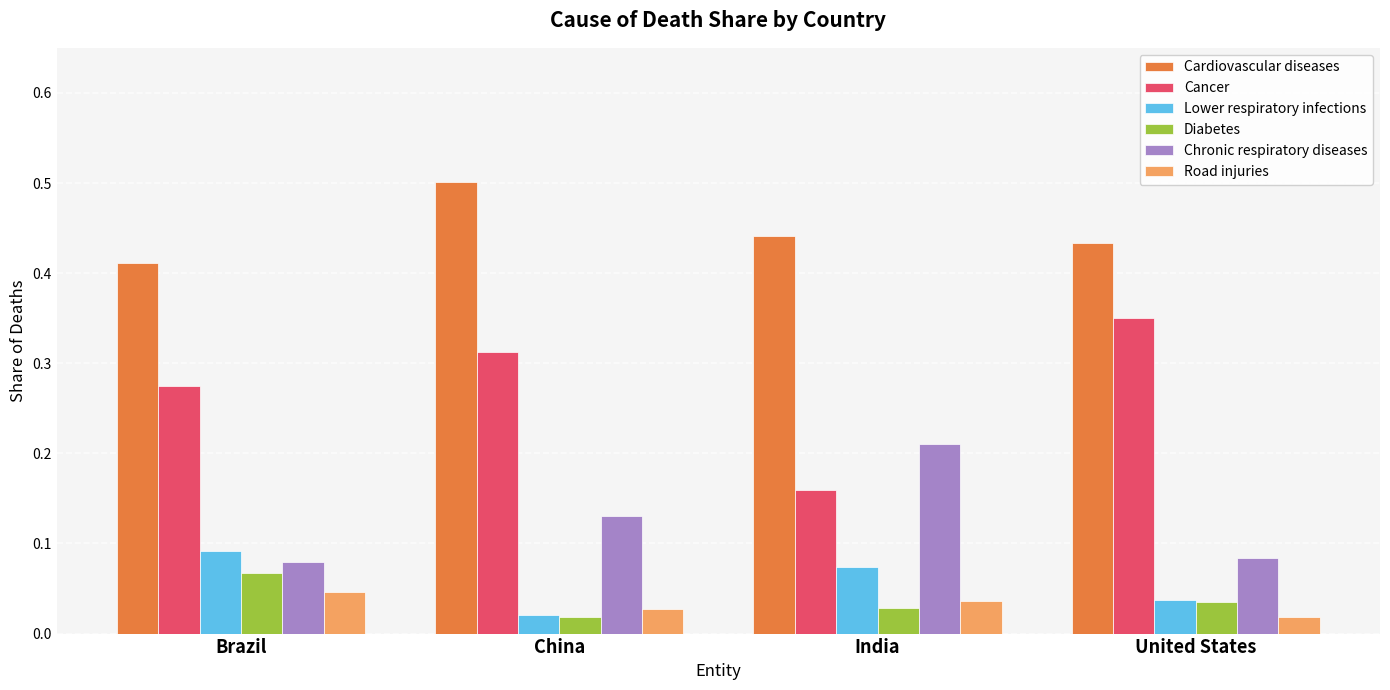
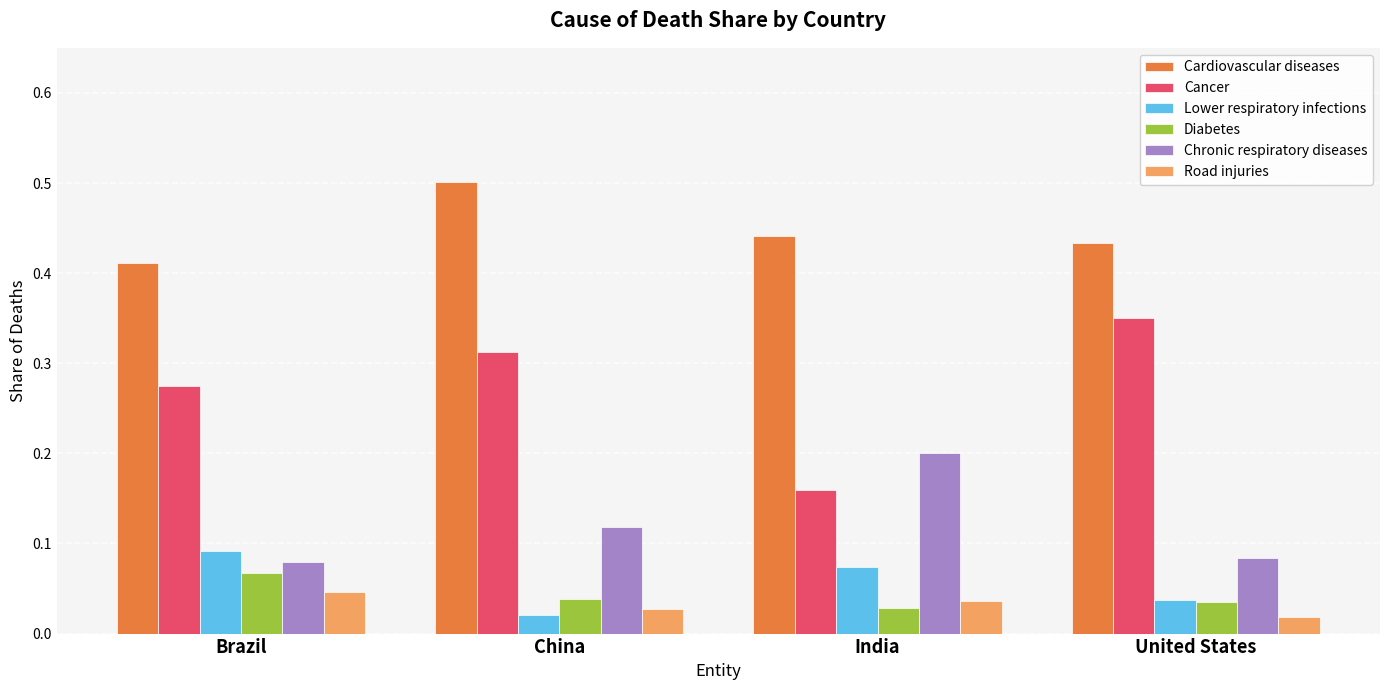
  {
    "Cancer": {
      "Brazil": 0.27,
      "China": 0.31,
      "India": 0.16,
      "United States": 0.35
    },
    "Lower respiratory infections": {
      "Brazil": 0.09,
      "China": 0.02,
      "India": 0.07,
      "United States": 0.04
    },
    "Diabetes": {
      "Brazil": 0.07,
-     "China": 0.02,
+     "China": 0.04,
      "India": 0.03,
      "United States": 0.04
    },
    "Chronic respiratory diseases": {
      "Brazil": 0.08,
-     "China": 0.13,
-     "India": 0.21,
+     "China": 0.12,
+     "India": 0.20,
      "United States": 0.08
    }
  }
